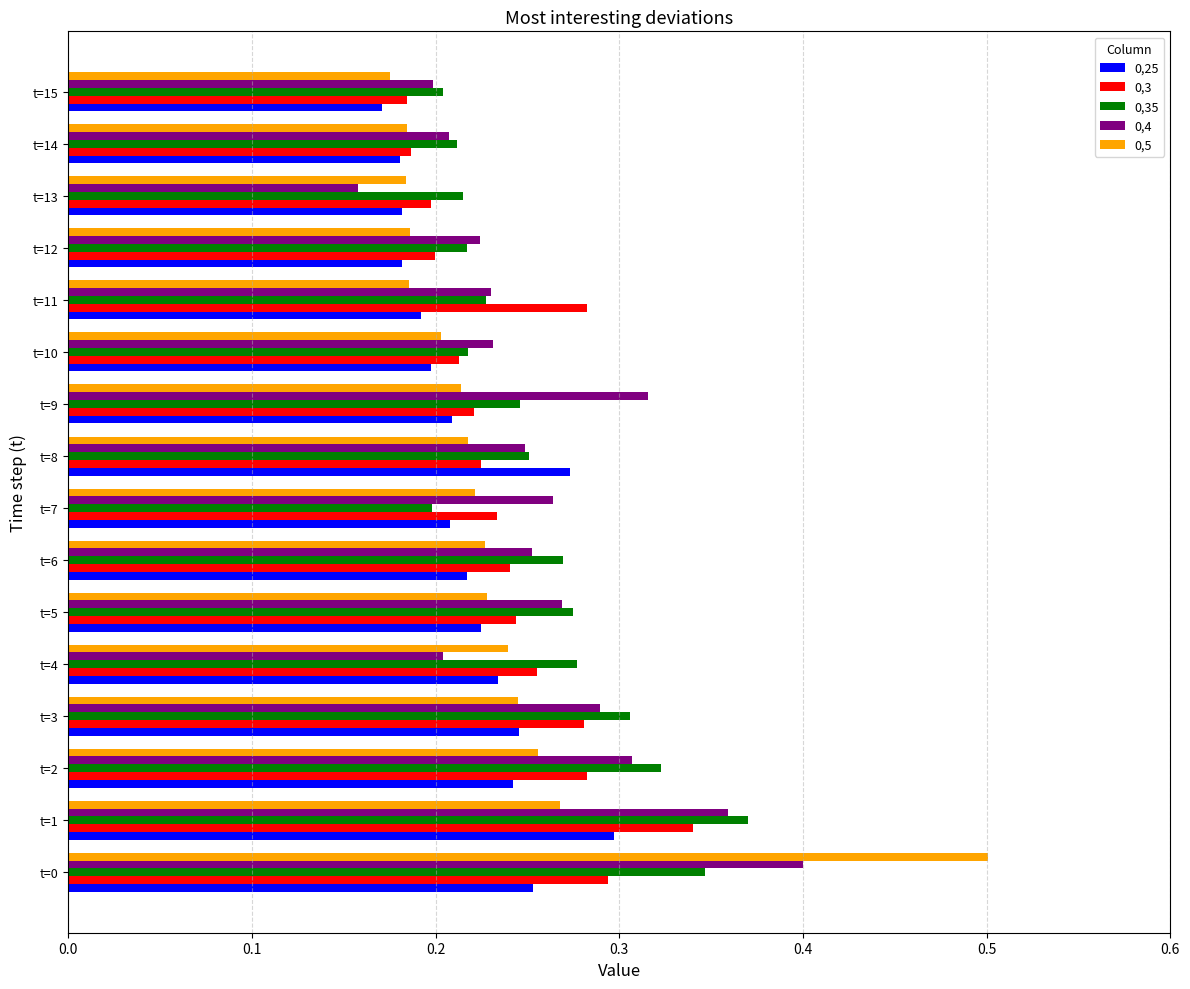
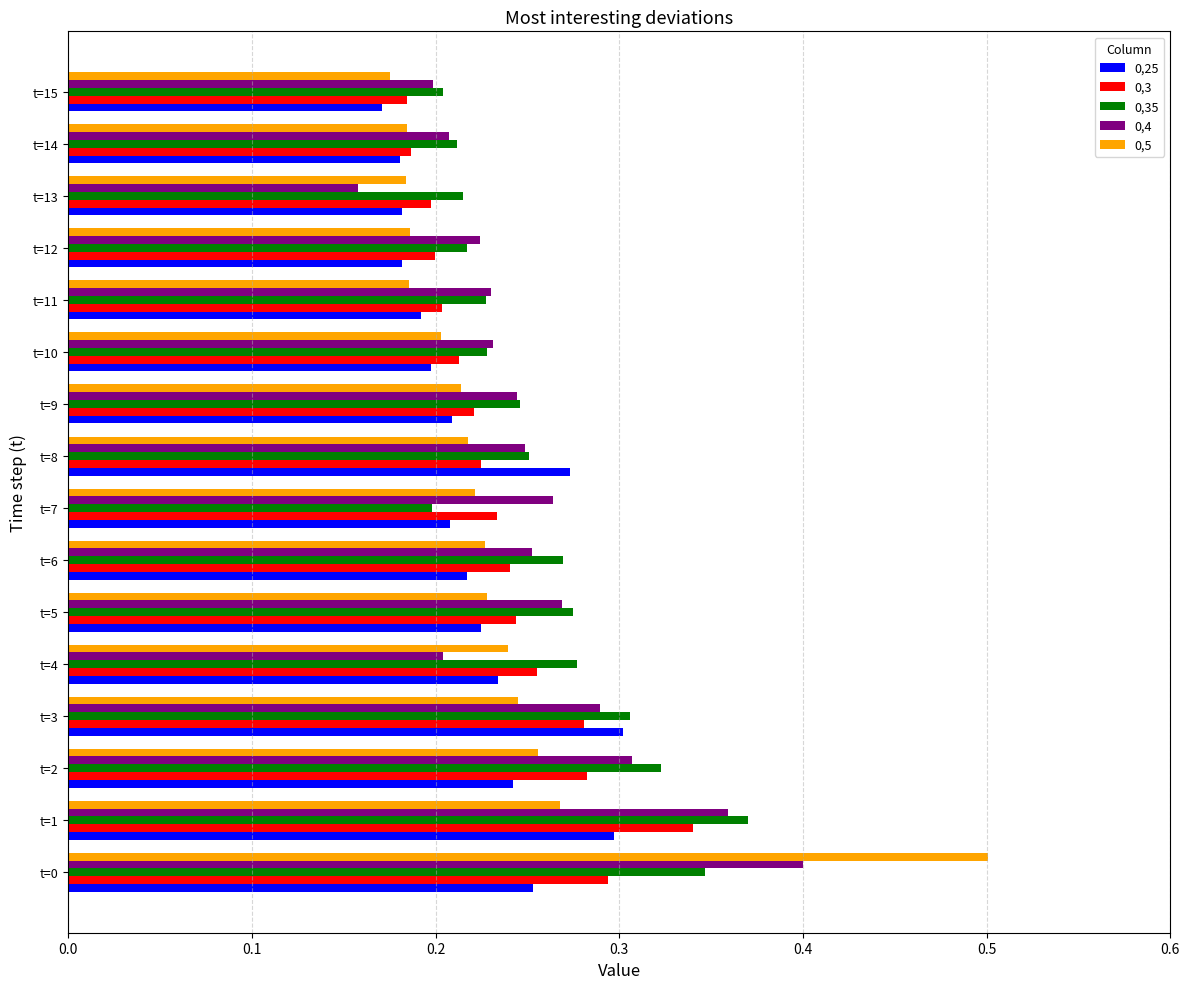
  {
    "0,25": {
      "t=15": 0.171,
      "t=14": 0.181,
      "t=13": 0.182,
      "t=12": 0.182,
      "t=11": 0.192,
      "t=10": 0.198,
      "t=9": 0.209,
      "t=8": 0.273,
      "t=7": 0.208,
      "t=6": 0.217,
      "t=5": 0.225,
      "t=4": 0.234,
-     "t=3": 0.245,
+     "t=3": 0.302,
      "t=2": 0.242,
      "t=1": 0.297,
      "t=0": 0.253
    },
    "0,3": {
      "t=15": 0.184,
      "t=14": 0.187,
      "t=13": 0.197,
      "t=12": 0.200,
-     "t=11": 0.282,
+     "t=11": 0.203,
      "t=10": 0.213,
      "t=9": 0.221,
      "t=8": 0.225,
      "t=7": 0.234,
      "t=6": 0.241,
      "t=5": 0.244,
      "t=4": 0.255,
      "t=3": 0.281,
      "t=2": 0.282,
      "t=1": 0.340,
      "t=0": 0.294
    },
    "0,35": {
      "t=15": 0.204,
      "t=14": 0.212,
      "t=13": 0.215,
      "t=12": 0.217,
      "t=11": 0.227,
-     "t=10": 0.217,
+     "t=10": 0.228,
      "t=9": 0.246,
      "t=8": 0.251,
      "t=7": 0.198,
      "t=6": 0.269,
      "t=5": 0.275,
      "t=4": 0.277,
      "t=3": 0.306,
      "t=2": 0.323,
      "t=1": 0.370,
      "t=0": 0.347
    },
    "0,4": {
      "t=15": 0.198,
      "t=14": 0.207,
      "t=13": 0.158,
      "t=12": 0.224,
      "t=11": 0.230,
      "t=10": 0.231,
-     "t=9": 0.316,
+     "t=9": 0.244,
      "t=8": 0.249,
      "t=7": 0.264,
      "t=6": 0.253,
      "t=5": 0.269,
      "t=4": 0.204,
      "t=3": 0.289,
      "t=2": 0.307,
      "t=1": 0.359,
      "t=0": 0.400
    },
    "0,5": {
      "t=15": 0.175,
      "t=14": 0.185,
      "t=13": 0.184,
      "t=12": 0.186,
      "t=11": 0.186,
      "t=10": 0.203,
      "t=9": 0.214,
      "t=8": 0.218,
      "t=7": 0.222,
      "t=6": 0.227,
      "t=5": 0.228,
      "t=4": 0.239,
      "t=3": 0.245,
      "t=2": 0.256,
      "t=1": 0.268,
      "t=0": 0.501
    }
  }
